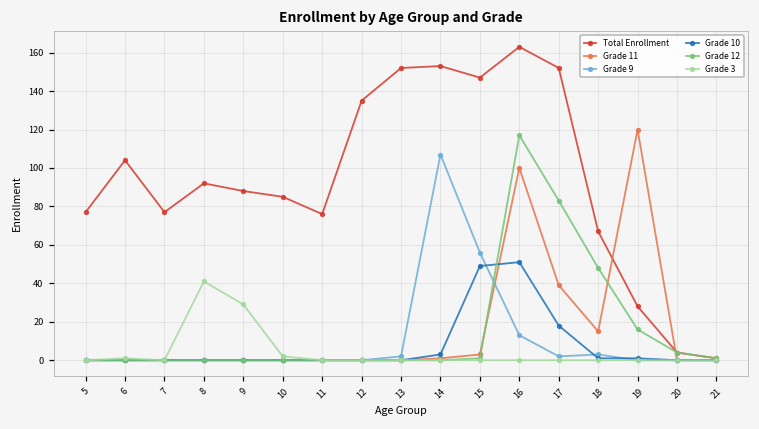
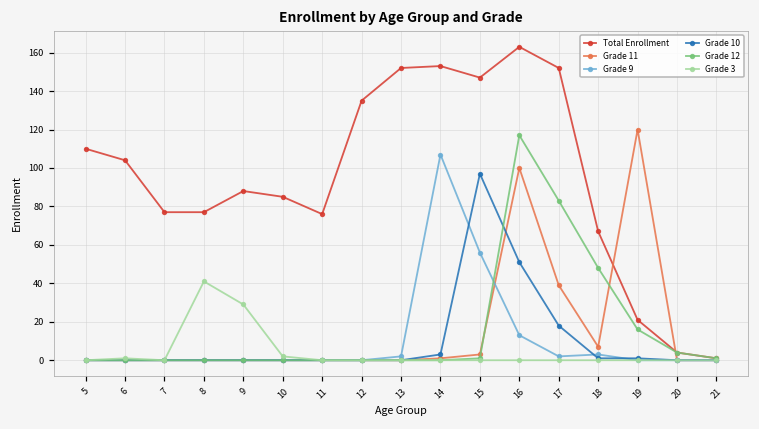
  {
    "Total Enrollment": {
-     "5": 77,
+     "5": 110,
      "6": 104,
      "7": 77,
-     "8": 92,
+     "8": 77,
      "9": 88,
      "10": 85,
      "11": 76,
      "12": 135,
      "13": 152,
      "14": 153,
      "15": 147,
      "16": 163,
      "17": 152,
      "18": 67,
-     "19": 28
+     "19": 21
    },
    "Grade 11": {
      "15": 3,
      "16": 100,
      "17": 39,
-     "18": 15,
+     "18": 7,
      "19": 120
    },
    "Grade 9": {
      "13": 2,
      "14": 107,
      "15": 56,
      "16": 13,
      "17": 2,
      "18": 3
    },
    "Grade 10": {
      "14": 3,
-     "15": 49,
+     "15": 97,
      "16": 51,
      "17": 18
    },
    "Grade 12": {
      "16": 117,
      "17": 83,
      "18": 48,
      "19": 16
    },
    "Grade 3": {
      "8": 41,
      "9": 29,
      "10": 2,
      "16": 0,
      "17": 0
    }
  }
